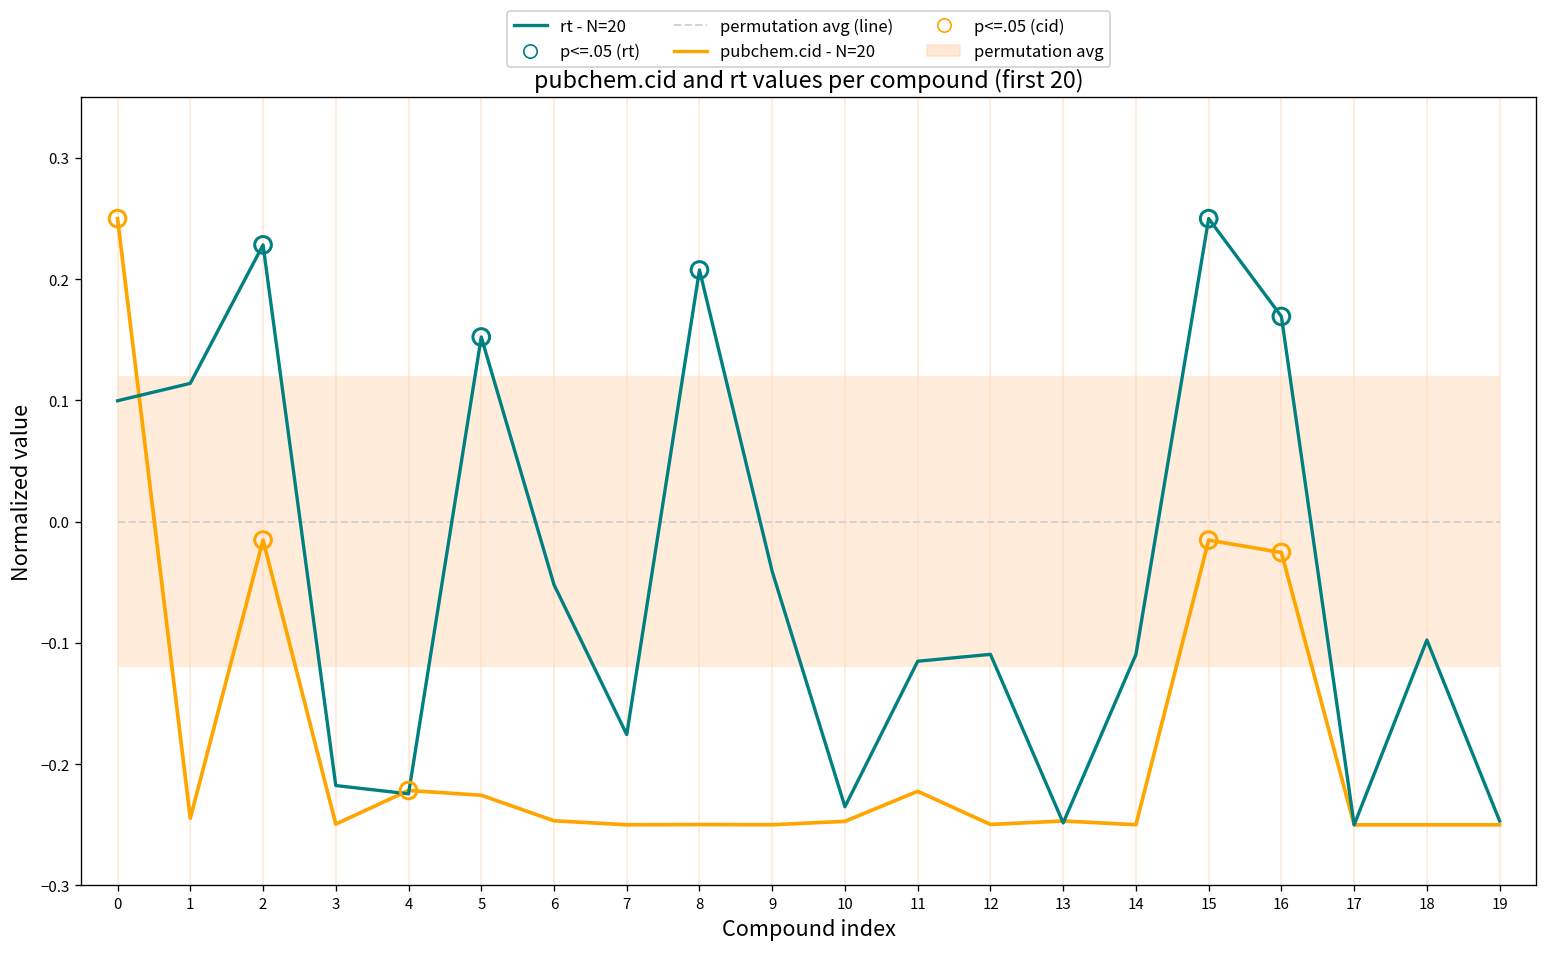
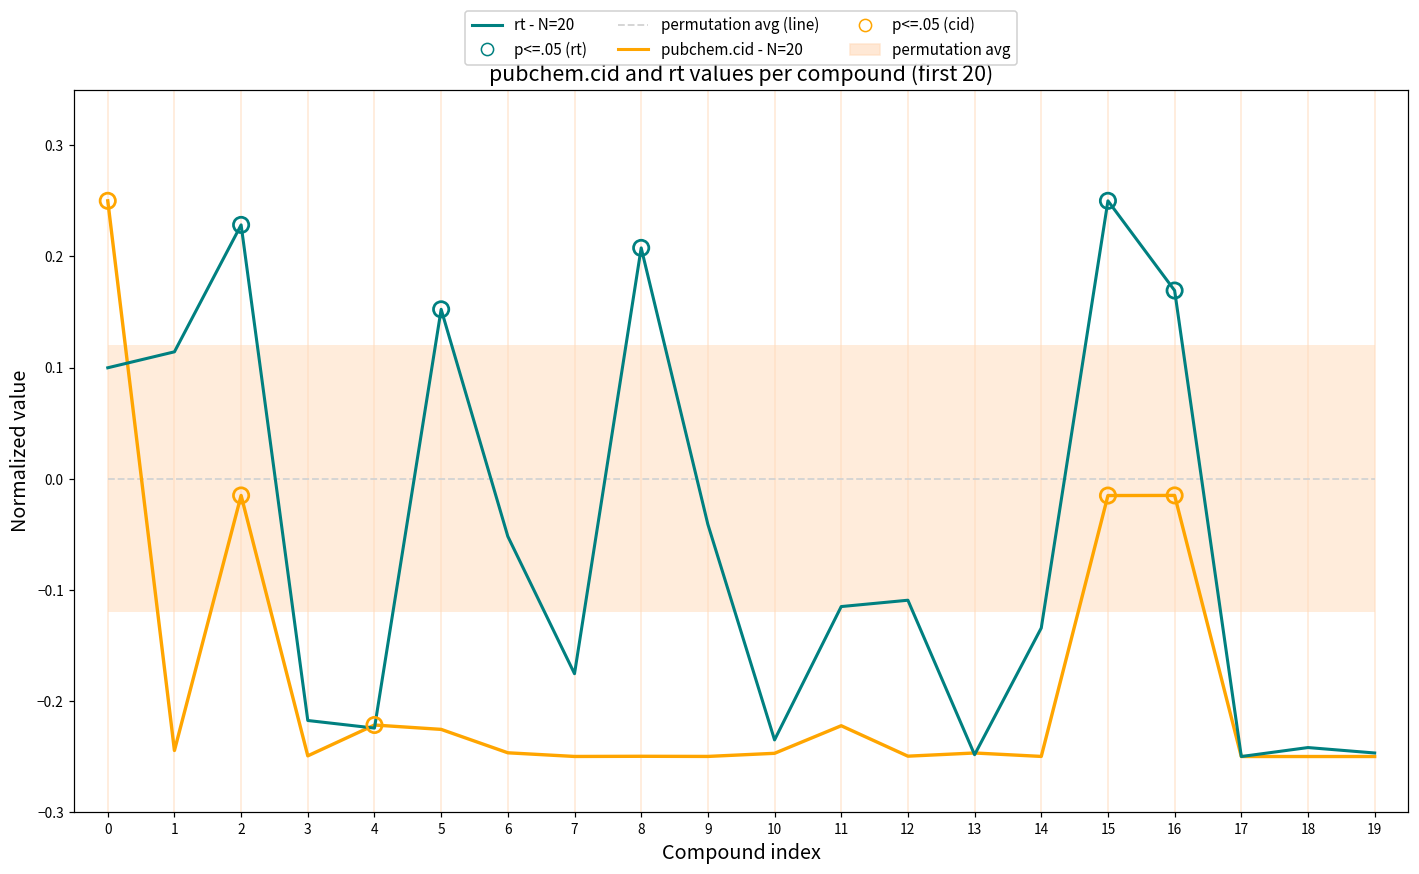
  {
    "pubchem.cid - N=20": {
      "1": -0.245,
      "3": -0.249,
      "5": -0.226,
      "6": -0.247,
      "7": -0.250,
      "8": -0.250,
      "9": -0.250,
      "10": -0.247,
      "11": -0.222,
      "12": -0.250,
      "14": -0.250,
-     "16": -0.025,
+     "16": -0.015,
      "18": -0.250,
      "19": -0.250
    },
    "rt - N=20": {
      "0": 0.100,
      "1": 0.114,
      "3": -0.218,
      "4": -0.224,
      "6": -0.052,
      "7": -0.175,
      "9": -0.041,
      "10": -0.235,
      "11": -0.115,
      "12": -0.109,
-     "14": -0.110,
-     "18": -0.098,
+     "14": -0.134,
+     "18": -0.242,
      "19": -0.247
    }
  }
